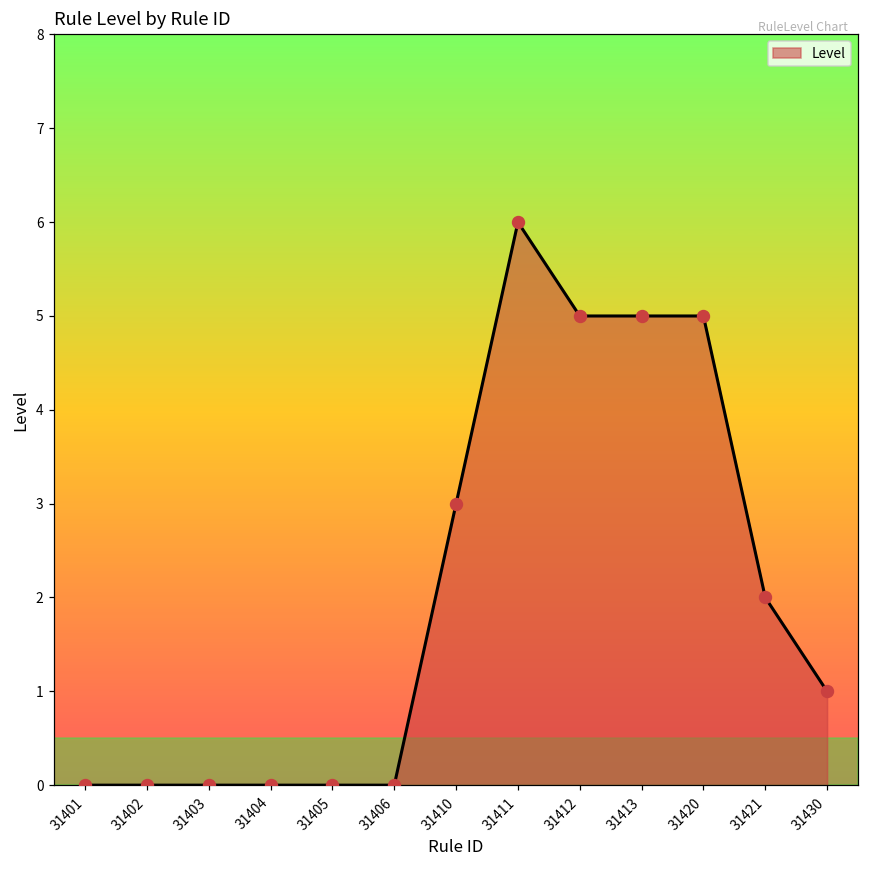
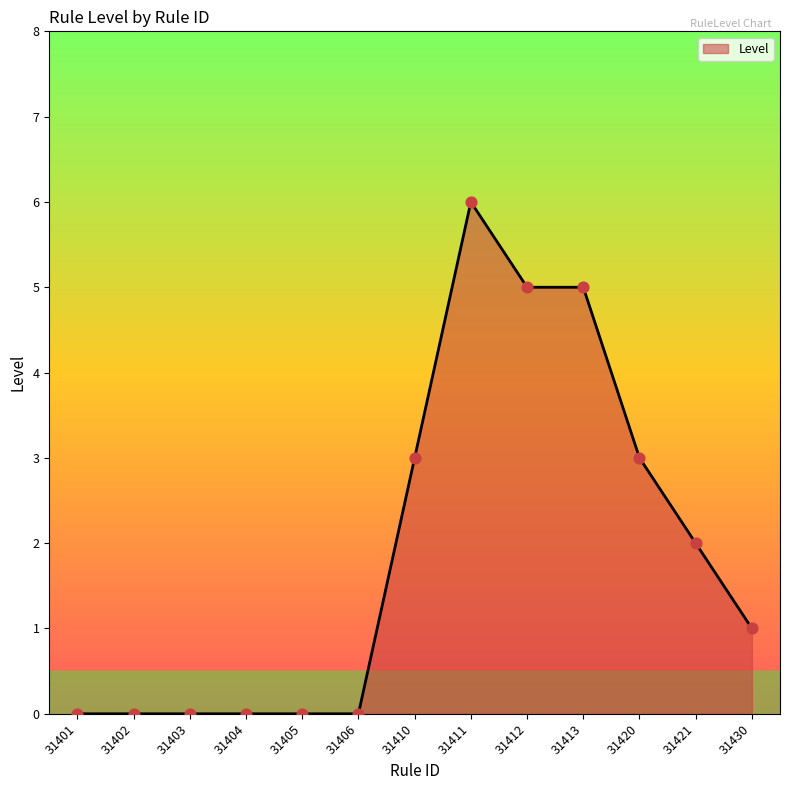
  {
    "31410": 3,
    "31411": 6,
    "31412": 5,
    "31413": 5,
-   "31420": 5,
+   "31420": 3,
    "31421": 2,
    "31430": 1
  }
